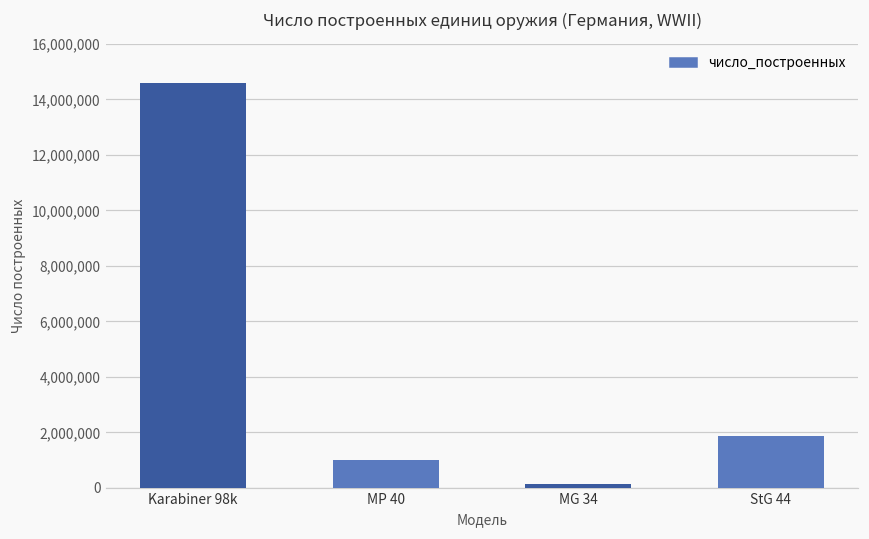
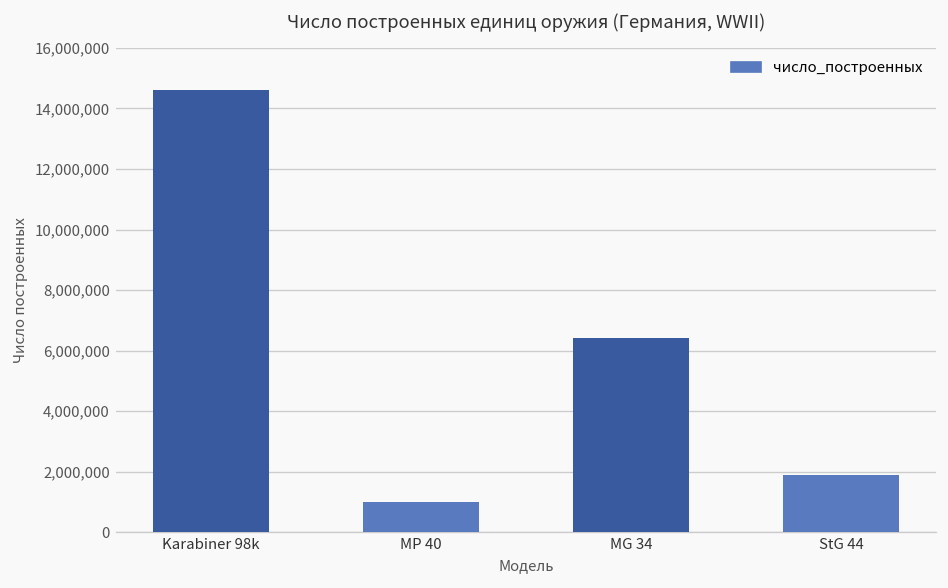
  {
    "Karabiner 98k": "14,600,000",
    "MP 40": "1,000,000",
-   "MG 34": "200,000",
+   "MG 34": "6,400,000",
    "StG 44": "1,900,000"
  }
